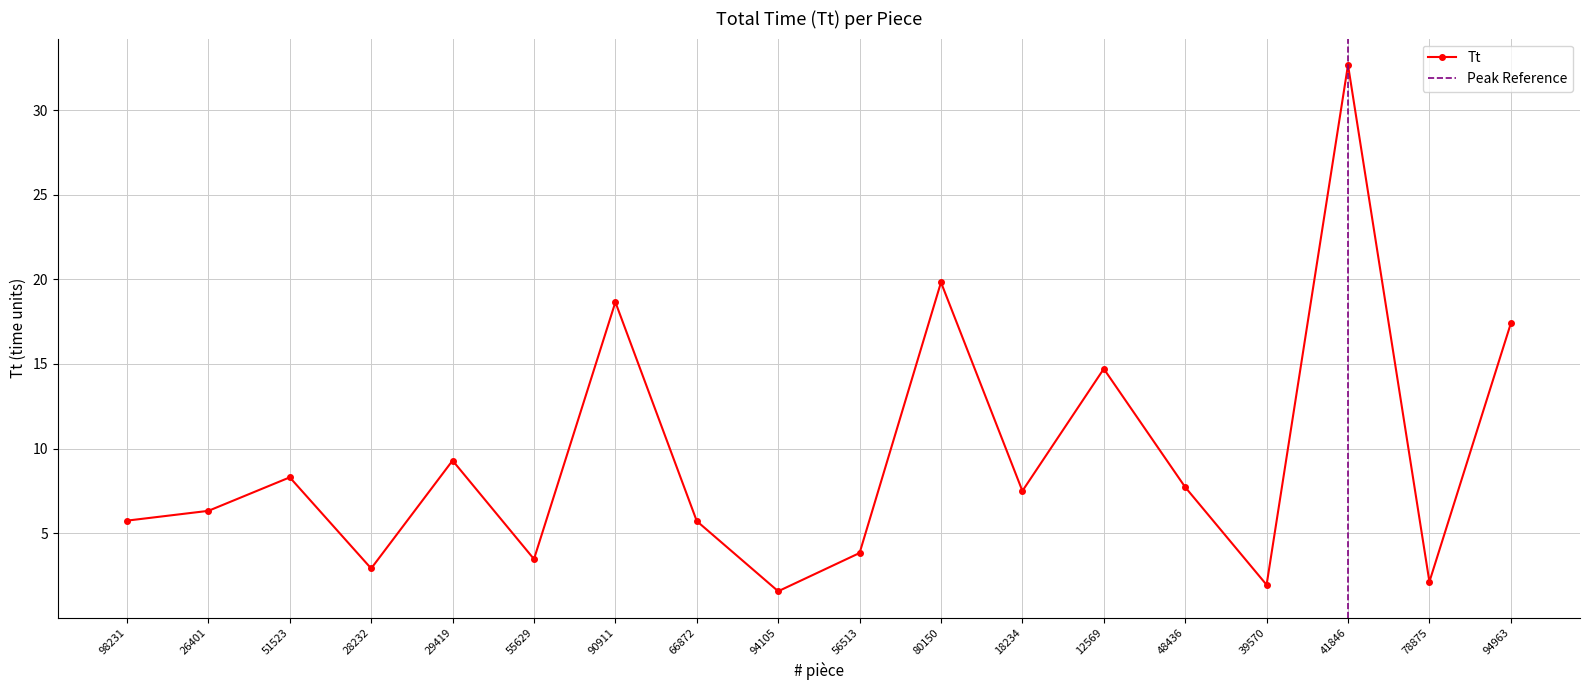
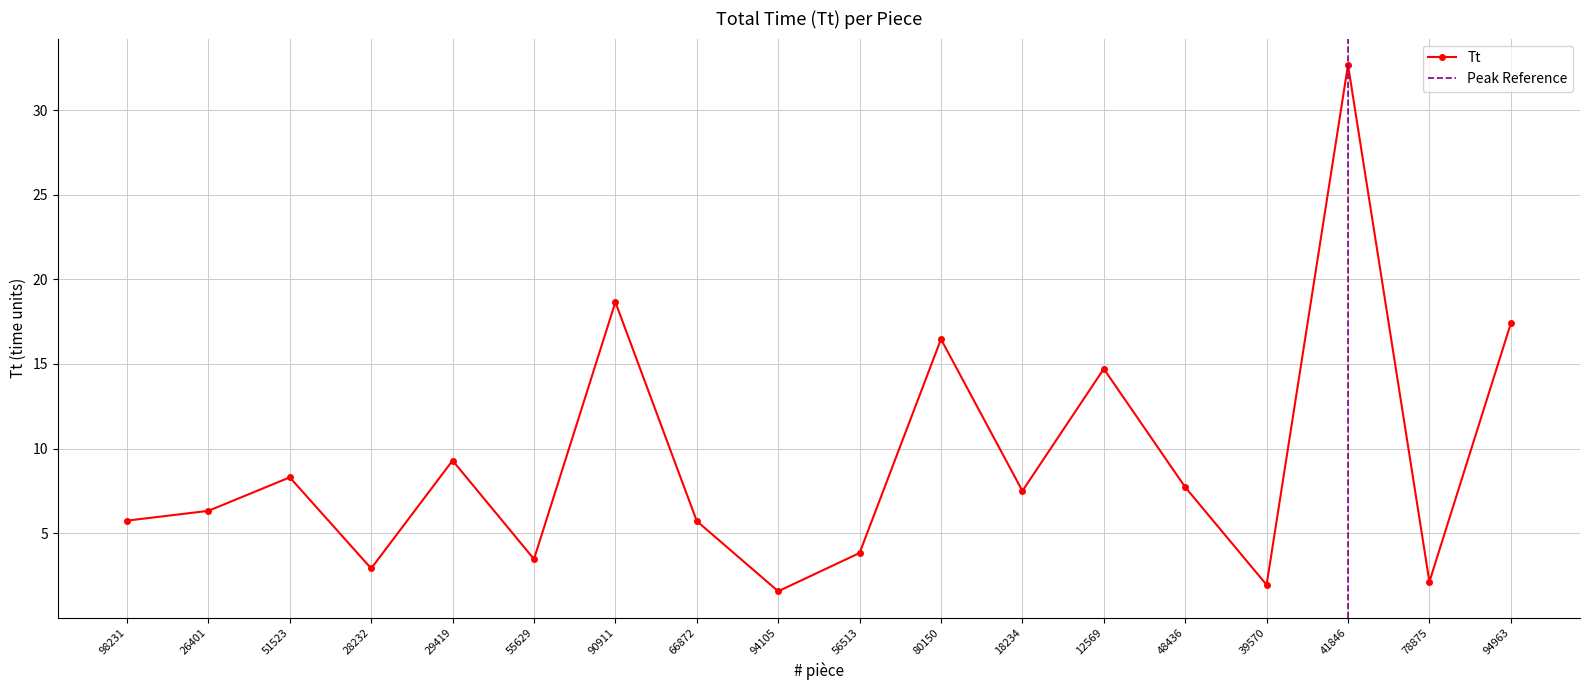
  {
    "98231": 5.7,
    "26401": 6.3,
    "51523": 8.3,
    "28232": 2.9,
    "29419": 9.3,
    "55629": 3.5,
    "90911": 18.7,
    "66872": 5.7,
    "94105": 1.6,
    "56513": 3.8,
-   "80150": 19.8,
+   "80150": 16.5,
    "18234": 7.5,
    "12569": 14.7,
    "48436": 7.7,
    "39570": 1.9,
    "41846": 32.7,
    "78875": 2.1,
    "94963": 17.4
  }
